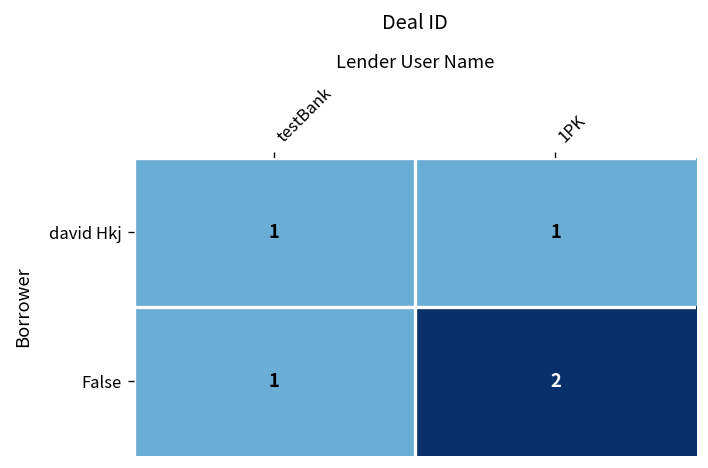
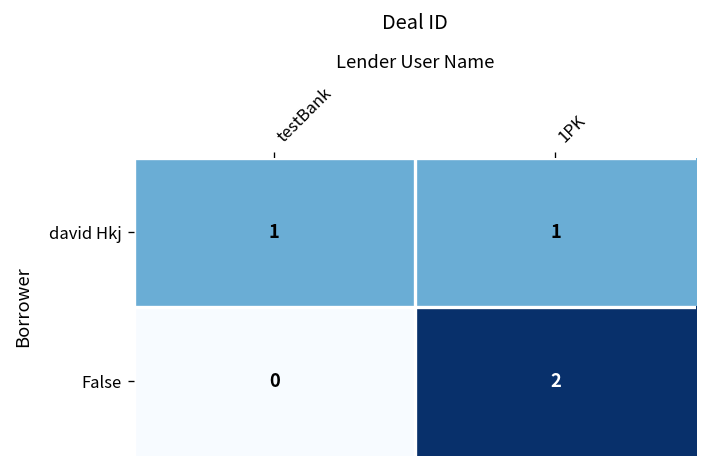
  {
    "david Hkj": {
      "testBank": 1,
      "1PK": 1
    },
    "False": {
-     "testBank": 1,
+     "testBank": 0,
      "1PK": 2
    }
  }
